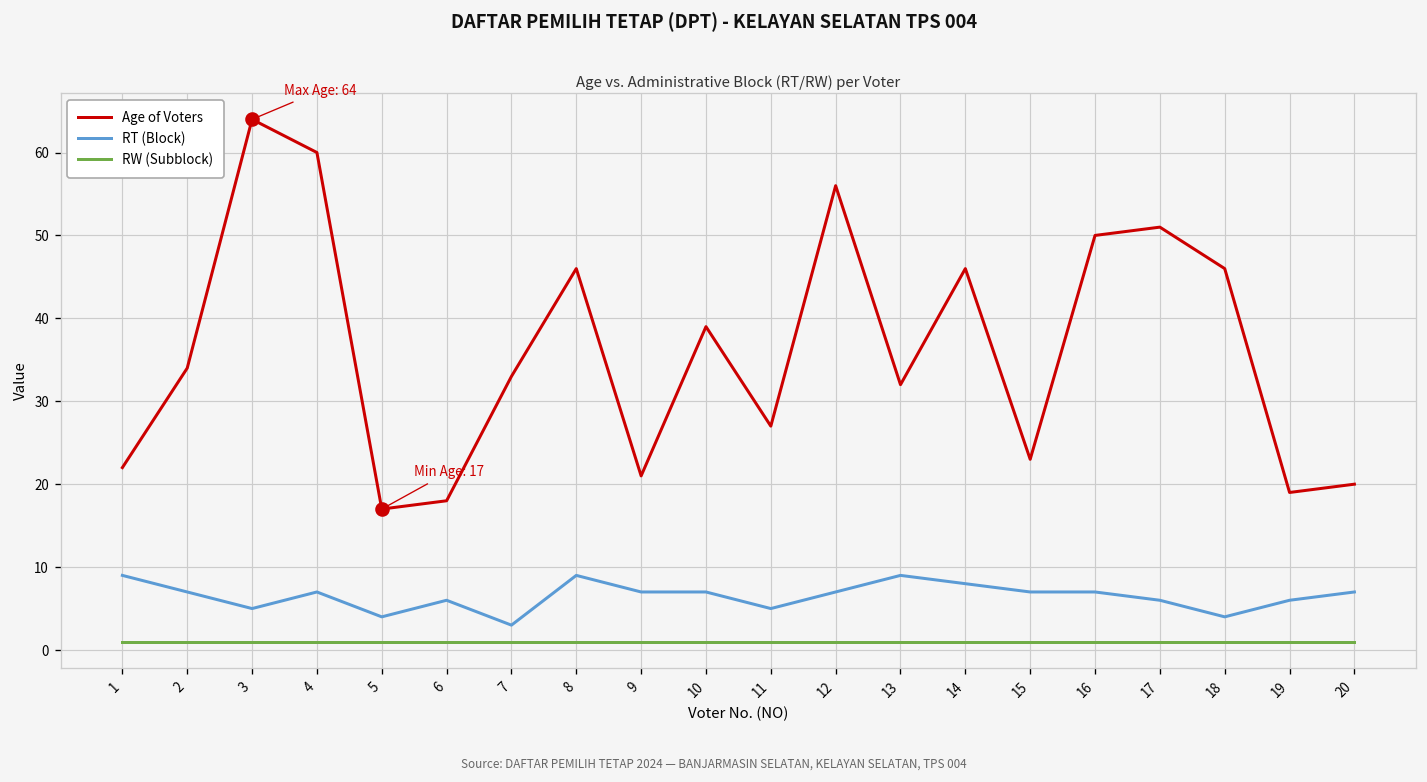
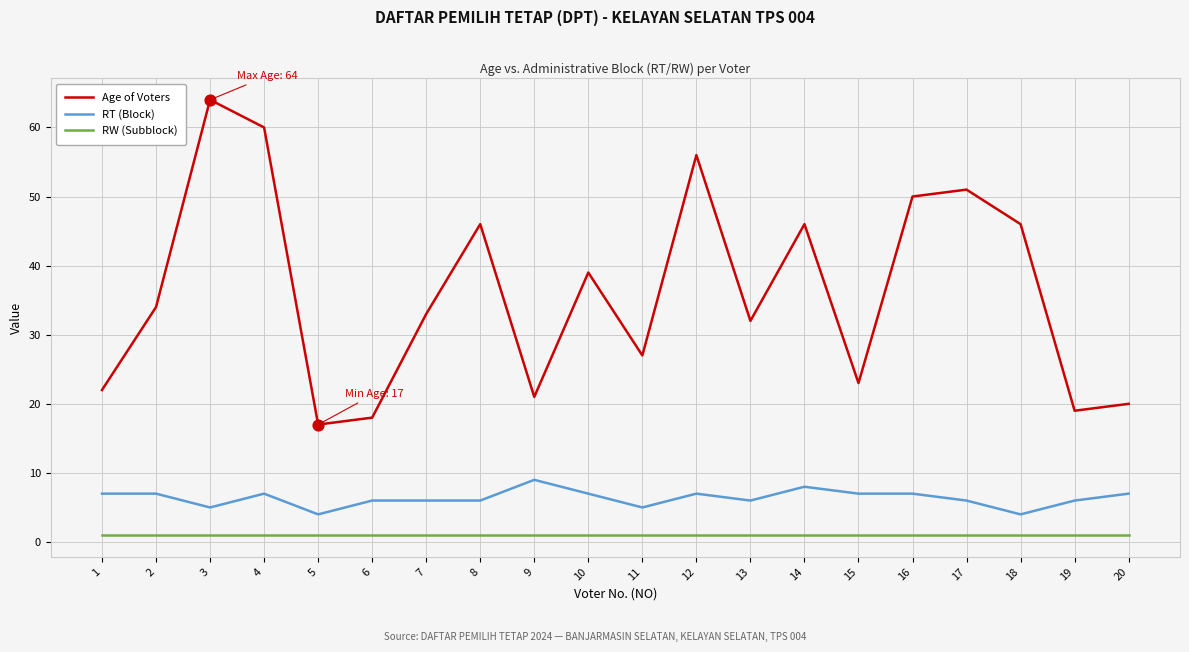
  {
    "RT (Block)": {
-     "1": 9,
+     "1": 7,
      "2": 7,
      "3": 5,
      "4": 7,
      "5": 4,
      "6": 6,
-     "7": 3,
-     "8": 9,
-     "9": 7,
+     "7": 6,
+     "8": 6,
+     "9": 9,
      "10": 7,
      "11": 5,
      "12": 7,
-     "13": 9,
+     "13": 6,
      "14": 8,
      "15": 7,
      "16": 7,
      "17": 6,
      "18": 4,
      "19": 6,
      "20": 7
    },
    "RW (Subblock)": {
      "1": 1,
      "2": 1,
      "3": 1,
      "4": 1,
      "5": 1,
      "6": 1,
      "7": 1,
      "8": 1,
      "9": 1,
      "10": 1,
      "11": 1,
      "12": 1,
      "13": 1,
      "14": 1,
      "15": 1,
      "16": 1,
      "17": 1,
      "18": 1,
      "19": 1,
      "20": 1
    }
  }
